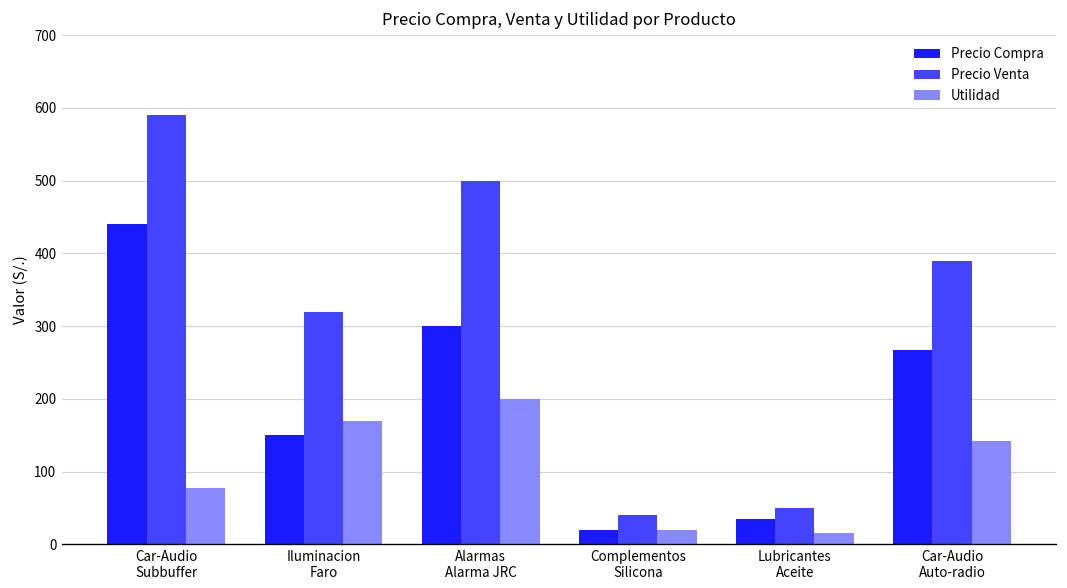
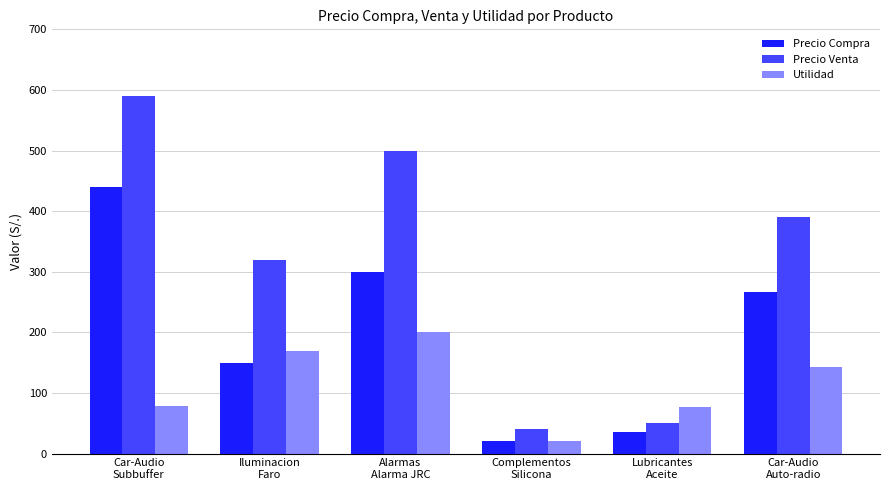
  {
    "Utilidad": {
      "Car-Audio Subbuffer": 80,
      "Iluminacion Faro": 170,
      "Alarmas Alarma JRC": 200,
      "Complementos Silicona": 20,
-     "Lubricantes Aceite": 20,
+     "Lubricantes Aceite": 80,
      "Car-Audio Auto-radio": 140
    }
  }
